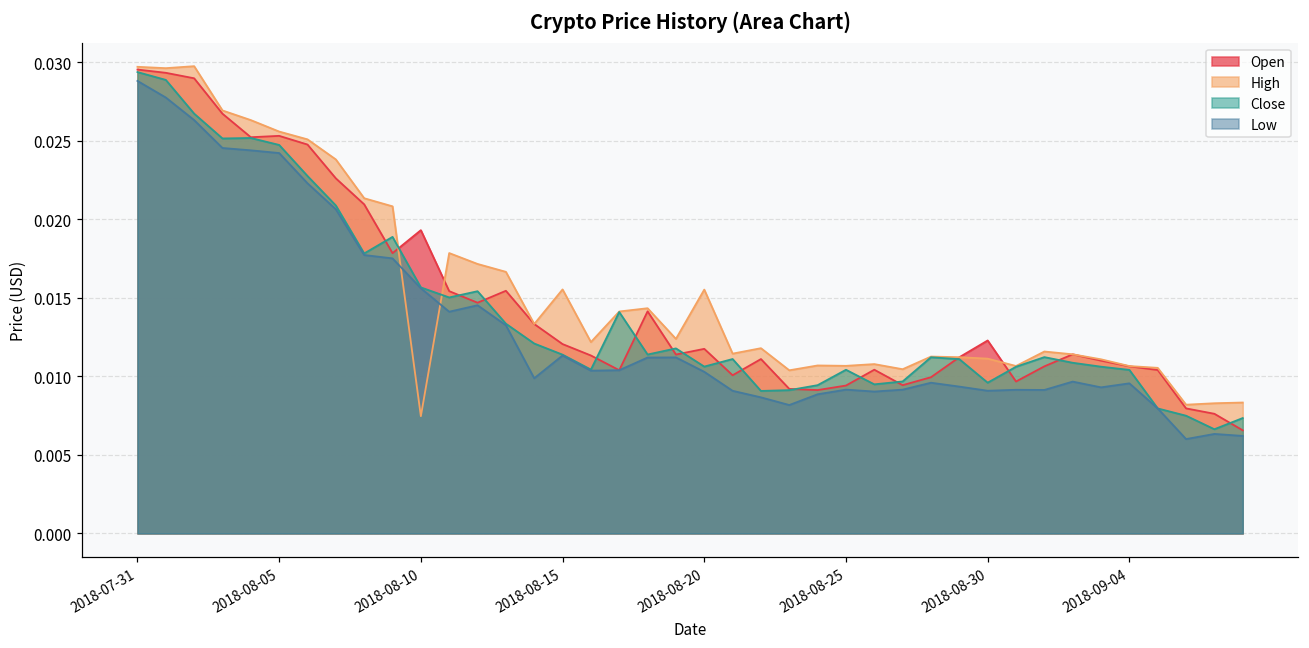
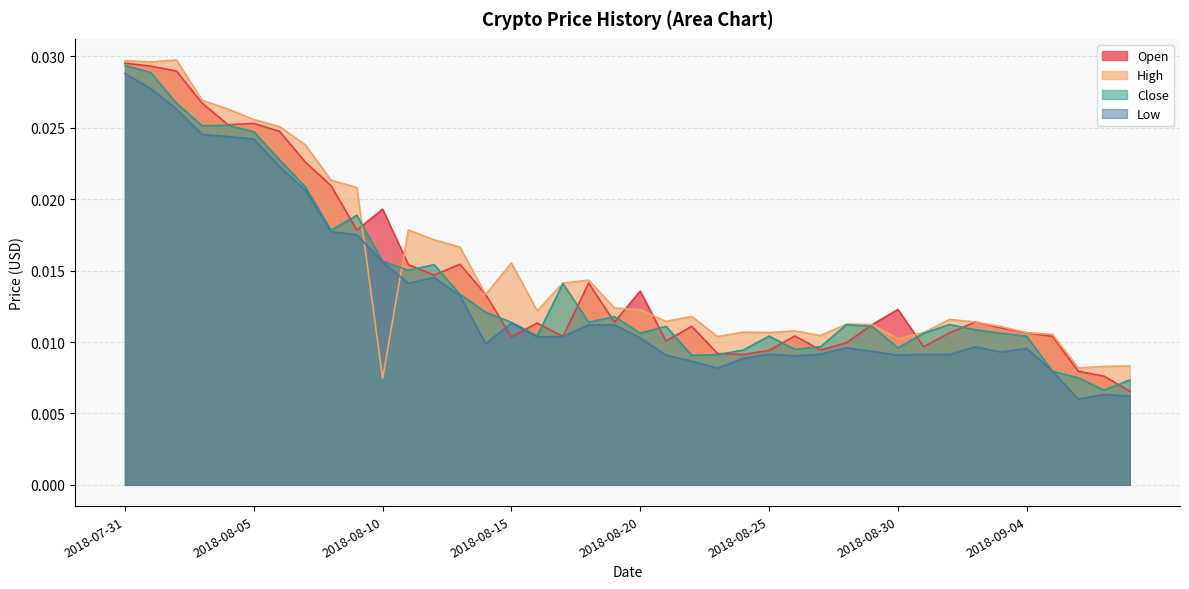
  {
    "Open": {
      "2018-08-05": 0.0253,
      "2018-08-10": 0.0193,
-     "2018-08-15": 0.0121,
-     "2018-08-20": 0.0117,
+     "2018-08-15": 0.0104,
+     "2018-08-20": 0.0136,
      "2018-08-25": 0.0094,
      "2018-08-30": 0.0123
    },
    "High": {
      "2018-08-05": 0.0256,
      "2018-08-10": 0.0075,
      "2018-08-15": 0.0155,
-     "2018-08-20": 0.0155,
+     "2018-08-20": 0.0123,
      "2018-08-25": 0.0107,
-     "2018-08-30": 0.0111
+     "2018-08-30": 0.0102
    }
  }
